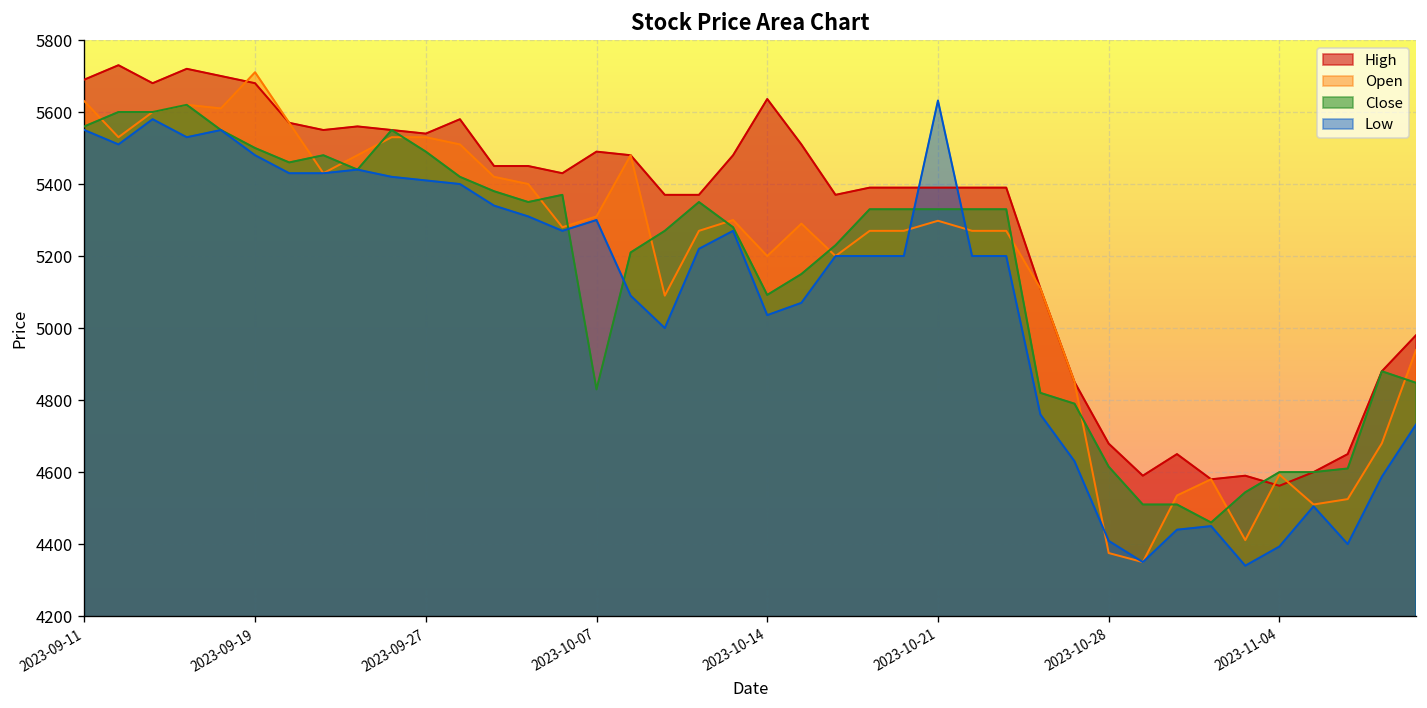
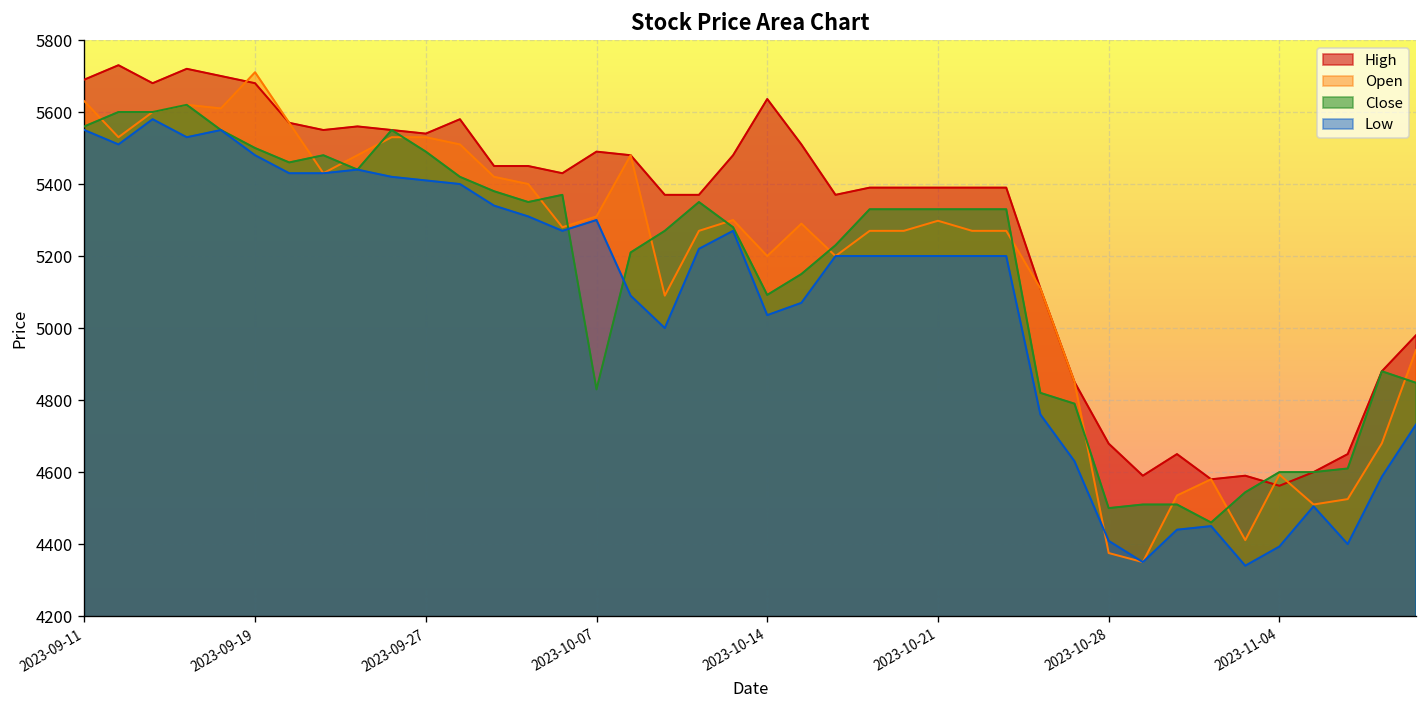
  {
    "High": {
      "2023-09-11": 5690,
      "2023-09-19": 5680,
      "2023-09-27": 5540,
      "2023-10-07": 5490,
      "2023-10-14": 5640,
      "2023-10-21": 5390,
      "2023-10-28": 4680,
      "2023-11-04": 4560
    },
    "Open": {
      "2023-09-11": 5630,
      "2023-09-19": 5710,
      "2023-09-27": 5530,
      "2023-10-07": 5310,
      "2023-10-14": 5200,
      "2023-10-21": 5300,
      "2023-10-28": 4380
    },
    "Close": {
      "2023-09-11": 5560,
      "2023-09-19": 5500,
      "2023-09-27": 5490,
      "2023-10-07": 4830,
      "2023-10-14": 5090,
      "2023-10-21": 5330,
-     "2023-10-28": 4620
+     "2023-10-28": 4500
    },
    "Low": {
      "2023-09-11": 5550,
      "2023-09-19": 5480,
      "2023-09-27": 5410,
      "2023-10-07": 5300,
      "2023-10-14": 5040,
-     "2023-10-21": 5630,
+     "2023-10-21": 5200,
      "2023-10-28": 4410,
      "2023-11-04": 4390
    }
  }
